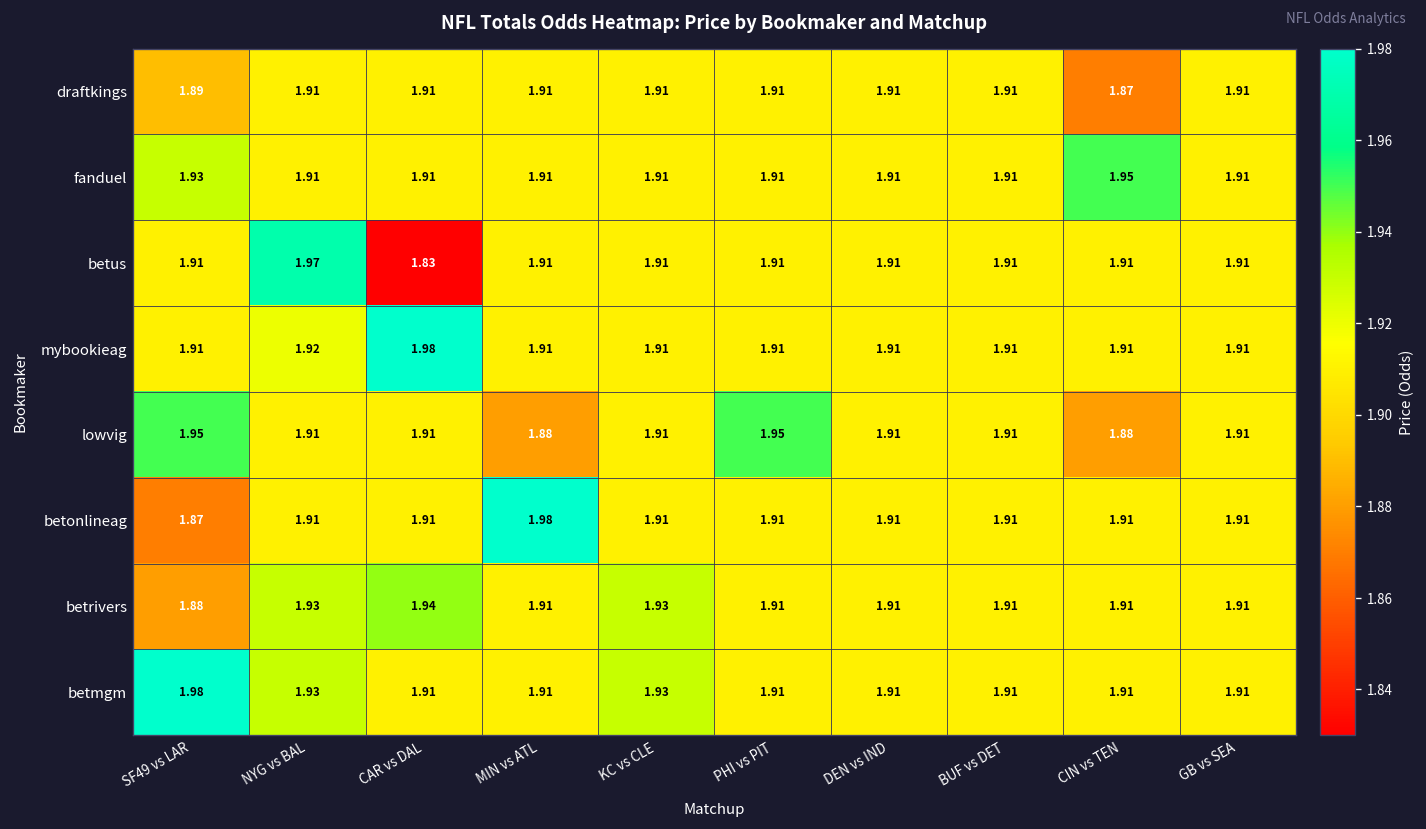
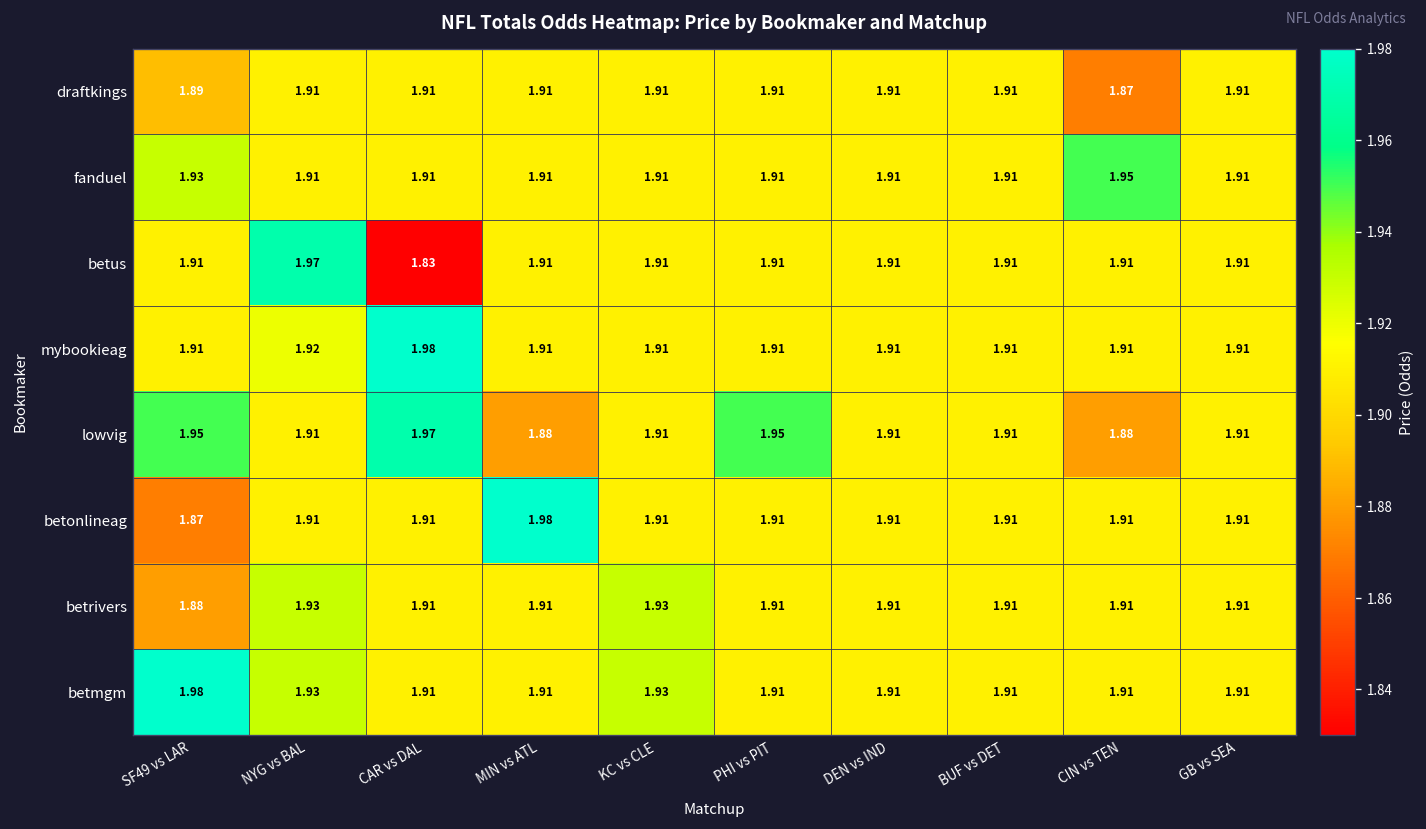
  {
    "draftkings": {
      "SF49 vs LAR": 1.89,
      "NYG vs BAL": 1.91,
      "CAR vs DAL": 1.91,
      "MIN vs ATL": 1.91,
      "KC vs CLE": 1.91,
      "PHI vs PIT": 1.91,
      "DEN vs IND": 1.91,
      "BUF vs DET": 1.91,
      "CIN vs TEN": 1.87,
      "GB vs SEA": 1.91
    },
    "fanduel": {
      "SF49 vs LAR": 1.93,
      "NYG vs BAL": 1.91,
      "CAR vs DAL": 1.91,
      "MIN vs ATL": 1.91,
      "KC vs CLE": 1.91,
      "PHI vs PIT": 1.91,
      "DEN vs IND": 1.91,
      "BUF vs DET": 1.91,
      "CIN vs TEN": 1.95,
      "GB vs SEA": 1.91
    },
    "betus": {
      "SF49 vs LAR": 1.91,
      "NYG vs BAL": 1.97,
      "CAR vs DAL": 1.83,
      "MIN vs ATL": 1.91,
      "KC vs CLE": 1.91,
      "PHI vs PIT": 1.91,
      "DEN vs IND": 1.91,
      "BUF vs DET": 1.91,
      "CIN vs TEN": 1.91,
      "GB vs SEA": 1.91
    },
    "mybookieag": {
      "SF49 vs LAR": 1.91,
      "NYG vs BAL": 1.92,
      "CAR vs DAL": 1.98,
      "MIN vs ATL": 1.91,
      "KC vs CLE": 1.91,
      "PHI vs PIT": 1.91,
      "DEN vs IND": 1.91,
      "BUF vs DET": 1.91,
      "CIN vs TEN": 1.91,
      "GB vs SEA": 1.91
    },
    "lowvig": {
      "SF49 vs LAR": 1.95,
      "NYG vs BAL": 1.91,
-     "CAR vs DAL": 1.91,
+     "CAR vs DAL": 1.97,
      "MIN vs ATL": 1.88,
      "KC vs CLE": 1.91,
      "PHI vs PIT": 1.95,
      "DEN vs IND": 1.91,
      "BUF vs DET": 1.91,
      "CIN vs TEN": 1.88,
      "GB vs SEA": 1.91
    },
    "betonlineag": {
      "SF49 vs LAR": 1.87,
      "NYG vs BAL": 1.91,
      "CAR vs DAL": 1.91,
      "MIN vs ATL": 1.98,
      "KC vs CLE": 1.91,
      "PHI vs PIT": 1.91,
      "DEN vs IND": 1.91,
      "BUF vs DET": 1.91,
      "CIN vs TEN": 1.91,
      "GB vs SEA": 1.91
    },
    "betrivers": {
      "SF49 vs LAR": 1.88,
      "NYG vs BAL": 1.93,
-     "CAR vs DAL": 1.94,
+     "CAR vs DAL": 1.91,
      "MIN vs ATL": 1.91,
      "KC vs CLE": 1.93,
      "PHI vs PIT": 1.91,
      "DEN vs IND": 1.91,
      "BUF vs DET": 1.91,
      "CIN vs TEN": 1.91,
      "GB vs SEA": 1.91
    },
    "betmgm": {
      "SF49 vs LAR": 1.98,
      "NYG vs BAL": 1.93,
      "CAR vs DAL": 1.91,
      "MIN vs ATL": 1.91,
      "KC vs CLE": 1.93,
      "PHI vs PIT": 1.91,
      "DEN vs IND": 1.91,
      "BUF vs DET": 1.91,
      "CIN vs TEN": 1.91,
      "GB vs SEA": 1.91
    }
  }
